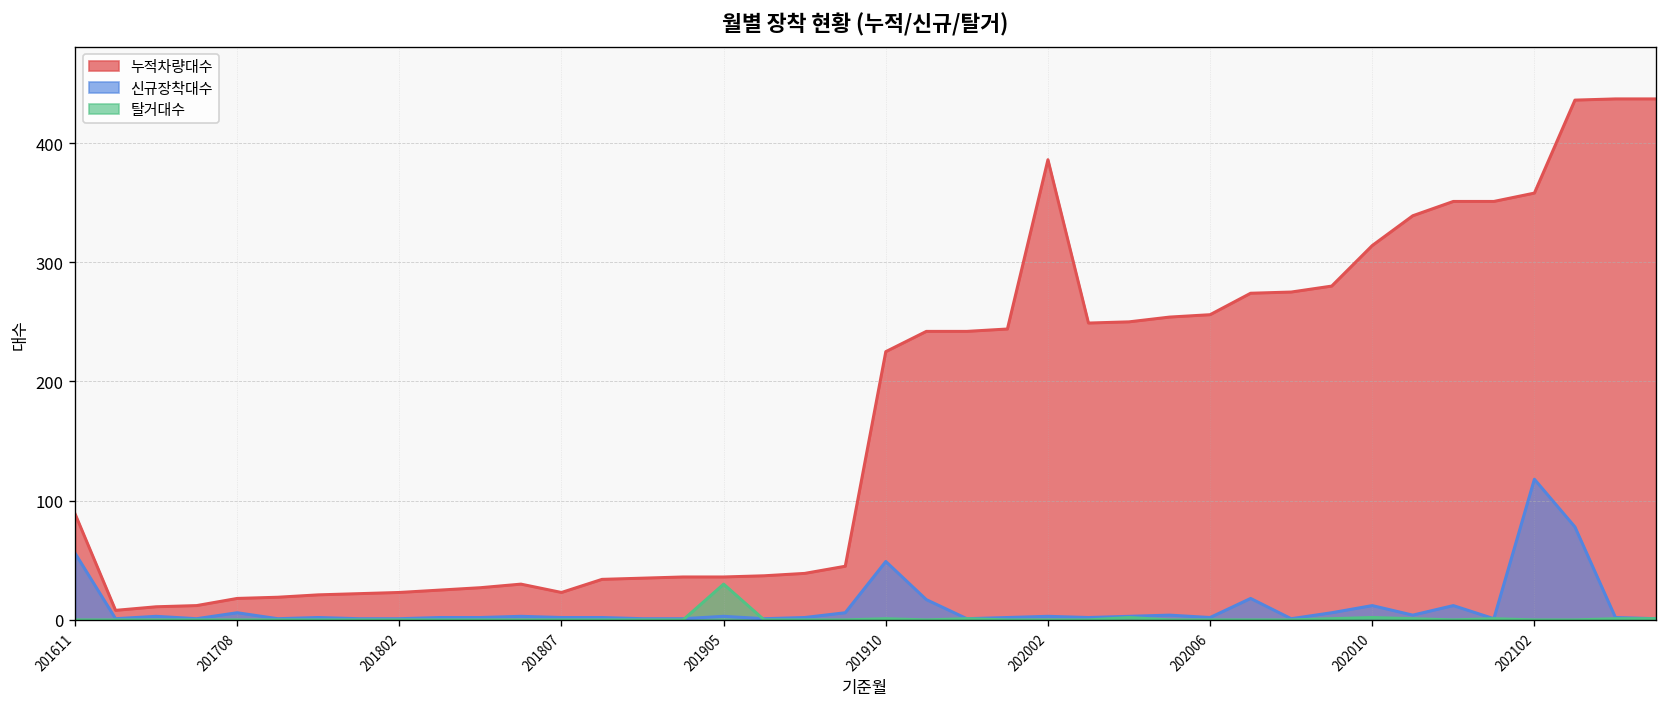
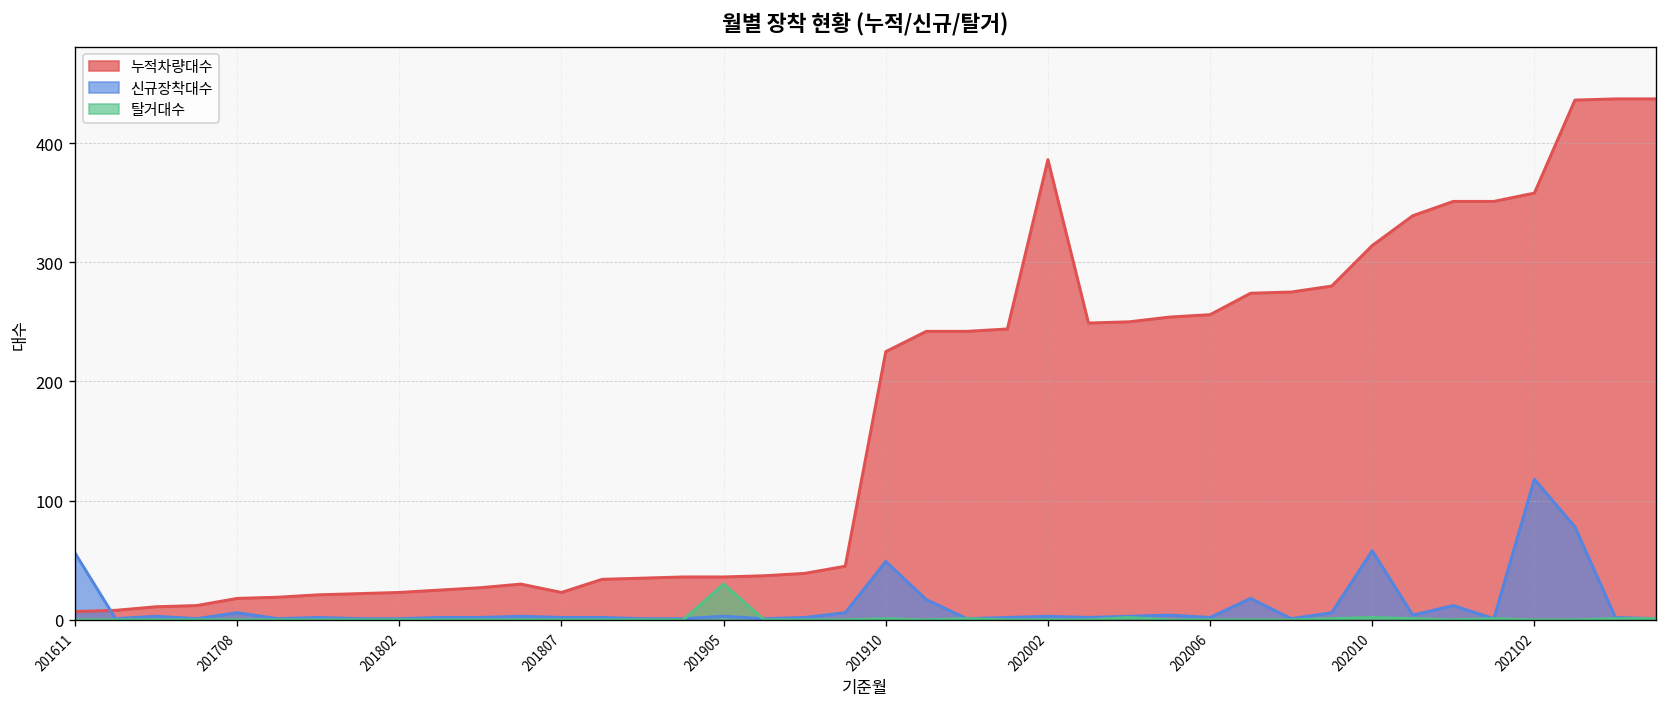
  {
    "누적차량대수": {
-     "201611": 90,
+     "201611": 10,
      "201708": 20,
      "201802": 20,
      "201807": 20,
      "201905": 40,
      "201910": 230,
      "202002": 390,
      "202006": 260,
      "202010": 310,
      "202102": 360
    },
    "신규장착대수": {
      "201611": 60,
      "201708": 10,
      "201905": 0,
      "201910": 50,
      "202002": 0,
-     "202010": 10,
+     "202010": 60,
      "202102": 120
    },
    "탈거대수": {
      "201611": 0,
      "201708": 0,
      "201905": 30,
      "201910": 0,
      "202002": 0,
      "202010": 0,
      "202102": 0
    }
  }
